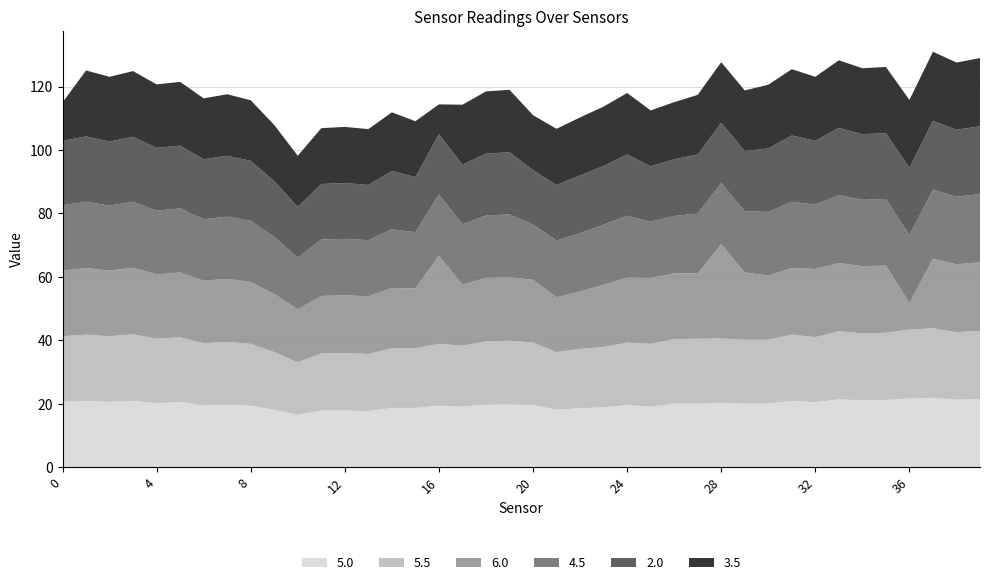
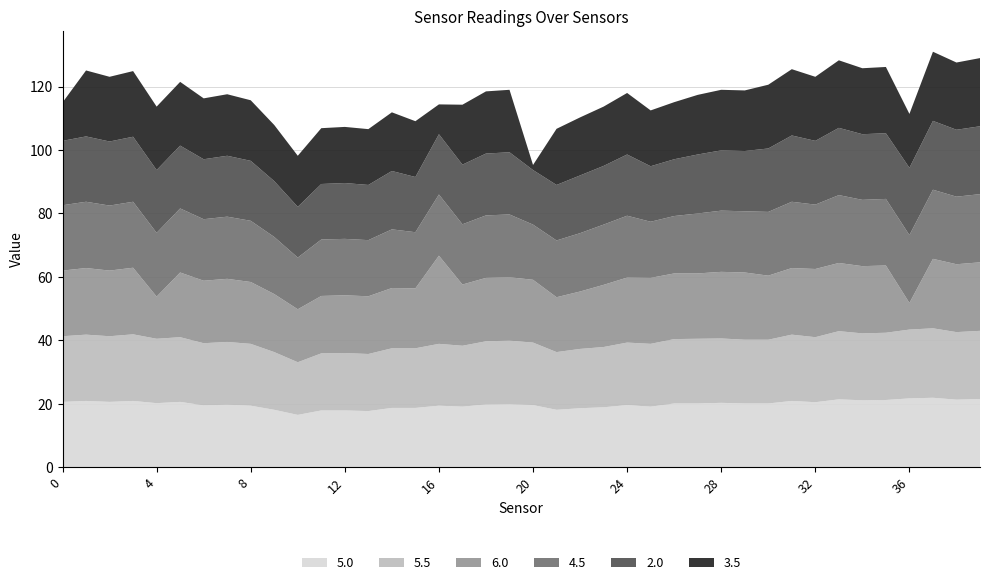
  {
    "6.0": {
      "0": 21,
-     "4": 20,
+     "4": 13,
      "8": 20,
      "12": 18,
      "16": 28,
      "20": 20,
      "24": 21,
-     "28": 30,
+     "28": 21,
      "32": 22,
      "36": 8
    },
    "3.5": {
      "0": 12,
      "4": 20,
      "8": 19,
      "12": 18,
      "16": 9,
-     "20": 17,
+     "20": 2,
      "24": 19,
      "28": 19,
      "32": 20,
-     "36": 21
+     "36": 17
    }
  }
